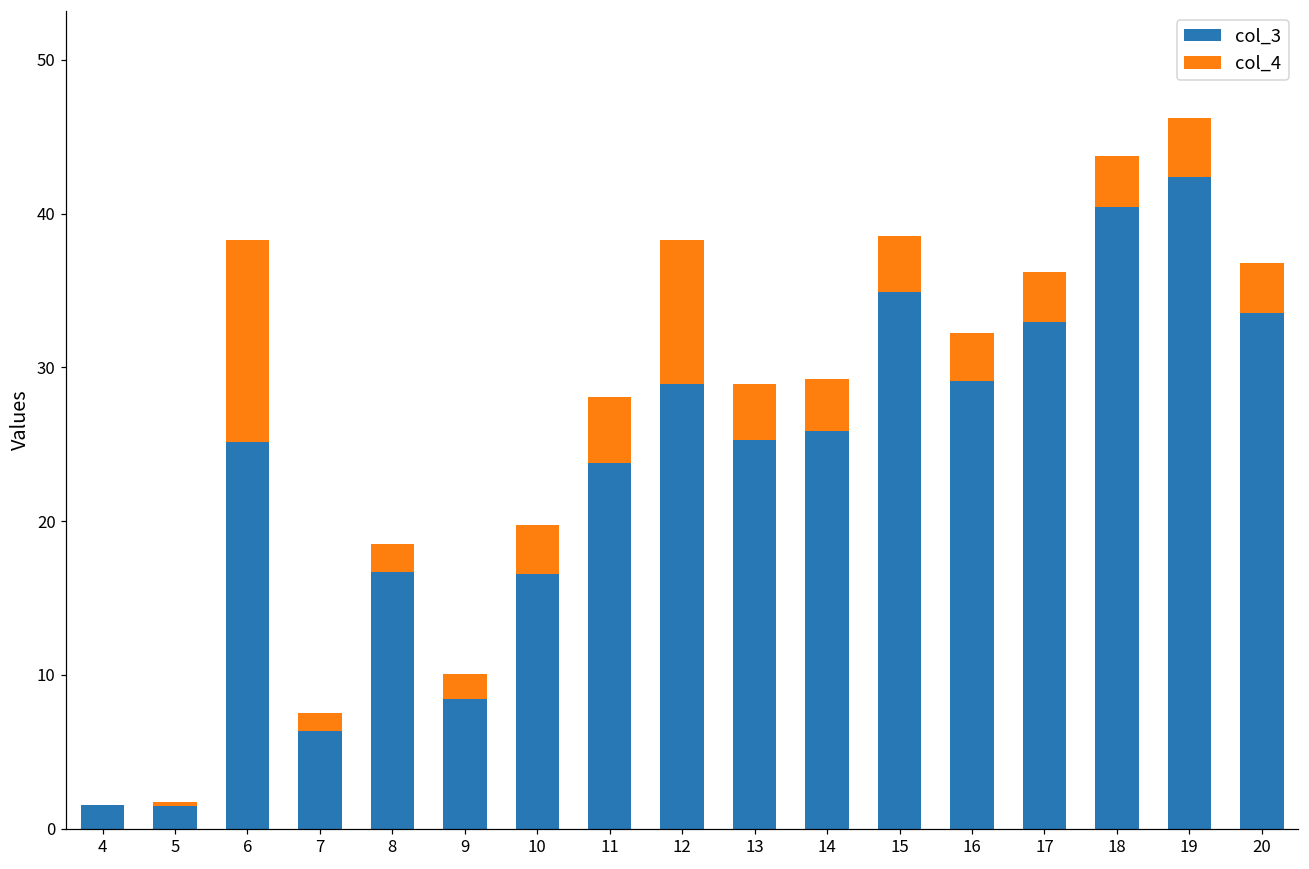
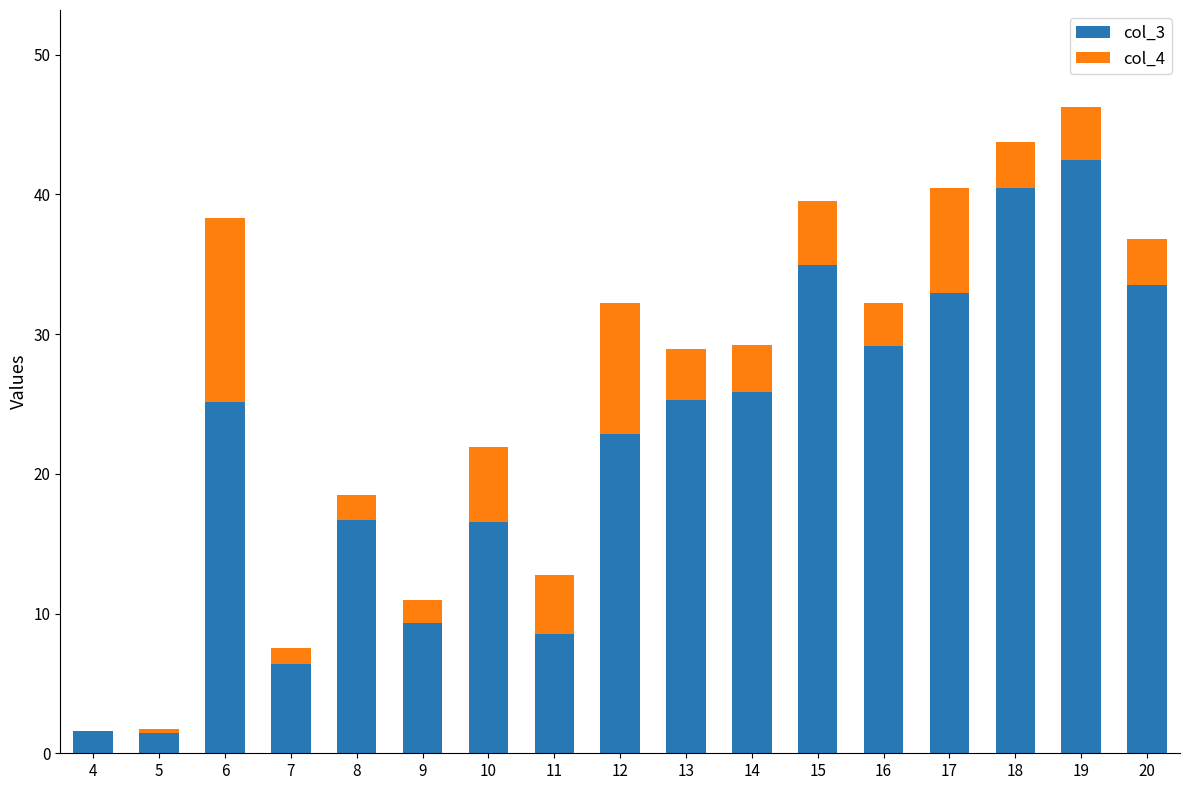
  {
    "col_3": {
      "4": 1.6,
      "5": 1.5,
      "6": 25.1,
      "7": 6.4,
      "8": 16.7,
-     "9": 8.4,
+     "9": 9.3,
      "10": 16.6,
-     "11": 23.8,
-     "12": 29.0,
+     "11": 8.5,
+     "12": 22.9,
      "13": 25.3,
      "14": 25.9,
      "15": 34.9,
      "16": 29.1,
      "17": 32.9,
      "18": 40.4,
      "19": 42.4,
      "20": 33.5
    },
    "col_4": {
      "4": 0.0,
      "5": 0.3,
      "6": 13.2,
      "7": 1.2,
      "8": 1.8,
      "9": 1.6,
-     "10": 3.2,
+     "10": 5.3,
      "11": 4.3,
      "12": 9.3,
      "13": 3.7,
      "14": 3.4,
-     "15": 3.6,
+     "15": 4.6,
      "16": 3.1,
-     "17": 3.3,
+     "17": 7.5,
      "18": 3.3,
      "19": 3.8,
      "20": 3.3
    }
  }
